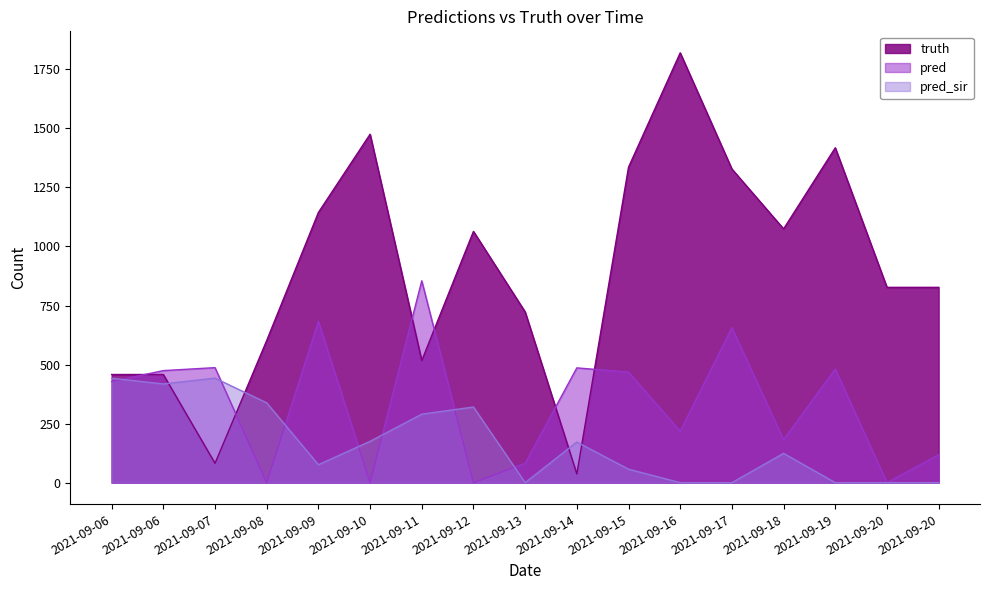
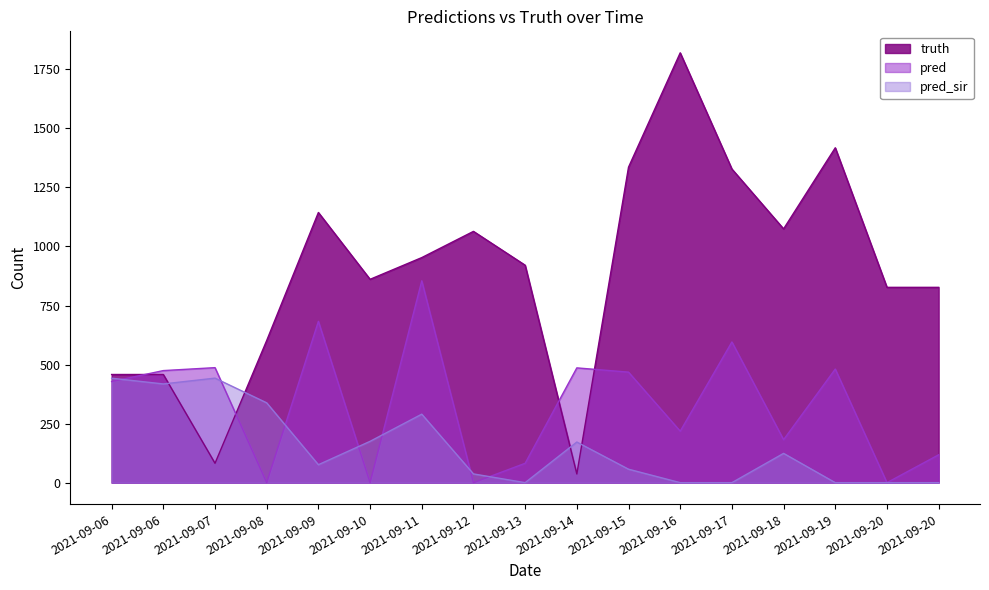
  {
    "truth": {
      "2021-09-07": 80,
      "2021-09-08": 600,
      "2021-09-09": 1140,
-     "2021-09-10": 1480,
-     "2021-09-11": 520,
+     "2021-09-10": 860,
+     "2021-09-11": 950,
      "2021-09-12": 1060,
-     "2021-09-13": 720,
+     "2021-09-13": 920,
      "2021-09-14": 40,
      "2021-09-15": 1340,
      "2021-09-16": 1820,
      "2021-09-17": 1330,
      "2021-09-18": 1070,
      "2021-09-19": 1420
    },
    "pred": {
      "2021-09-07": 490,
      "2021-09-08": 0,
      "2021-09-09": 680,
      "2021-09-10": 0,
      "2021-09-11": 850,
      "2021-09-12": 0,
      "2021-09-13": 80,
      "2021-09-14": 490,
      "2021-09-15": 470,
      "2021-09-16": 220,
-     "2021-09-17": 660,
+     "2021-09-17": 600,
      "2021-09-18": 180,
      "2021-09-19": 480
    },
    "pred_sir": {
      "2021-09-07": 440,
      "2021-09-08": 340,
      "2021-09-09": 80,
      "2021-09-10": 180,
      "2021-09-11": 290,
-     "2021-09-12": 320,
+     "2021-09-12": 40,
      "2021-09-13": 0,
      "2021-09-14": 170,
      "2021-09-15": 60,
      "2021-09-16": 0,
      "2021-09-17": 0,
      "2021-09-18": 120,
      "2021-09-19": 0
    }
  }
